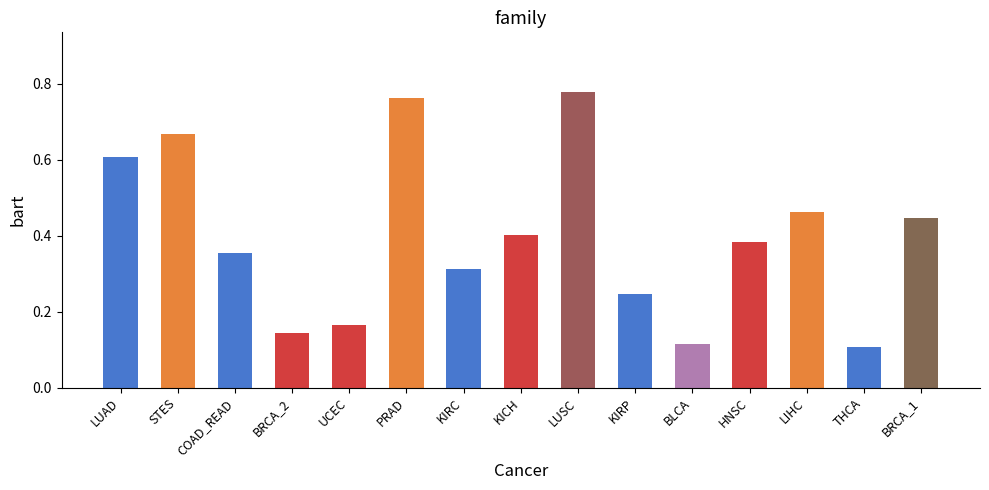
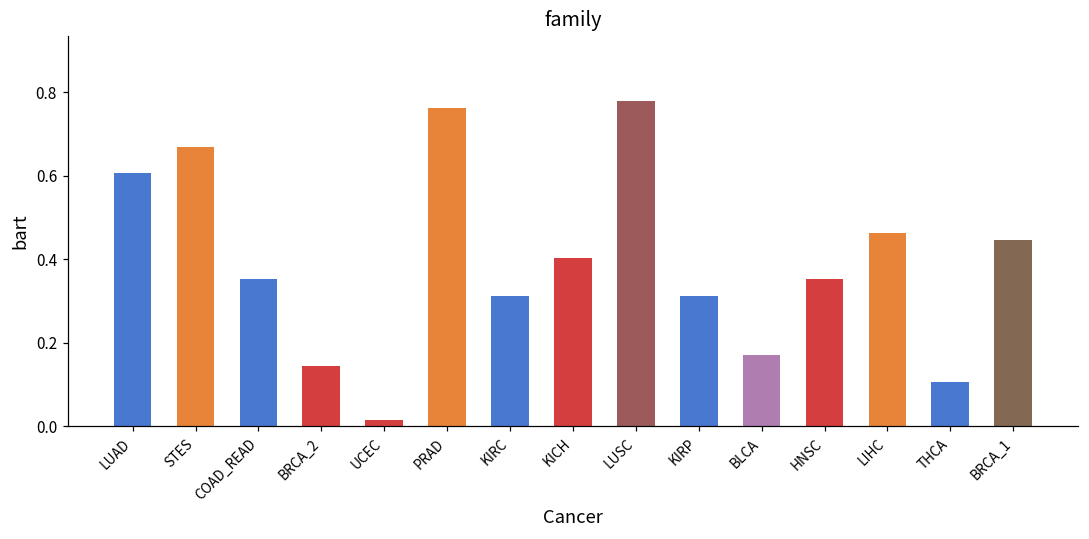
  {
    "LUAD": 0.61,
    "STES": 0.67,
    "COAD_READ": 0.35,
    "BRCA_2": 0.15,
-   "UCEC": 0.16,
+   "UCEC": 0.02,
    "PRAD": 0.76,
    "KIRC": 0.31,
    "KICH": 0.40,
    "LUSC": 0.78,
-   "KIRP": 0.25,
-   "BLCA": 0.12,
-   "HNSC": 0.38,
+   "KIRP": 0.31,
+   "BLCA": 0.17,
+   "HNSC": 0.35,
    "LIHC": 0.46,
    "THCA": 0.11,
    "BRCA_1": 0.45
  }
